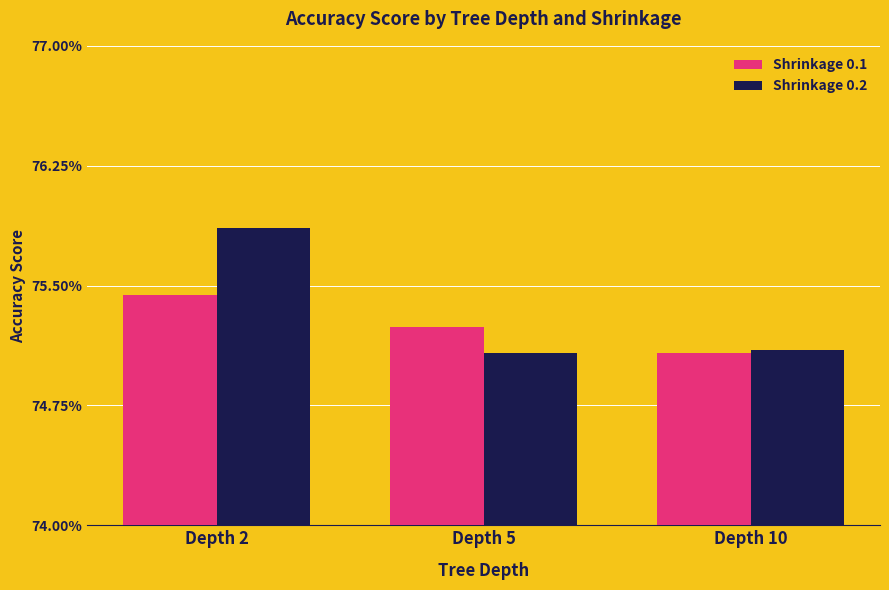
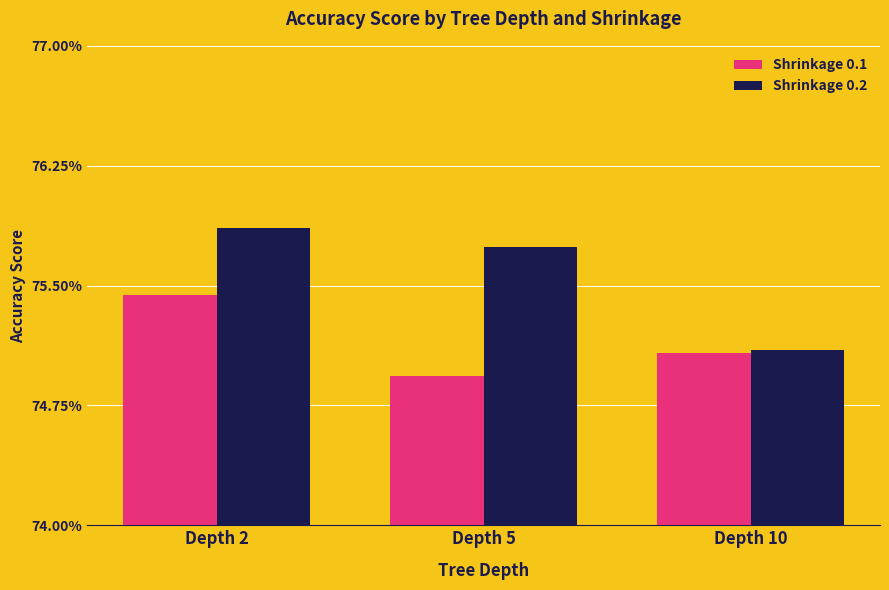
  {
    "Shrinkage 0.1": {
      "Depth 2": "75.44%",
-     "Depth 5": "75.24%",
+     "Depth 5": "74.93%",
      "Depth 10": "75.08%"
    },
    "Shrinkage 0.2": {
      "Depth 2": "75.86%",
-     "Depth 5": "75.08%",
+     "Depth 5": "75.74%",
      "Depth 10": "75.10%"
    }
  }
